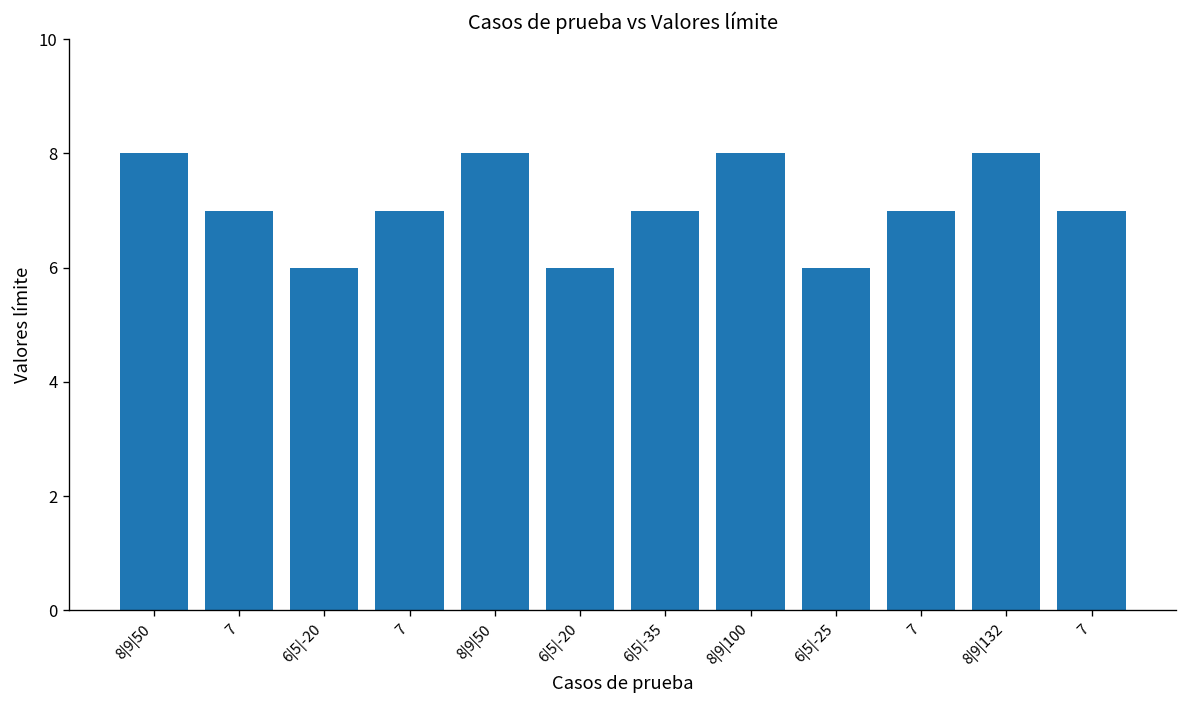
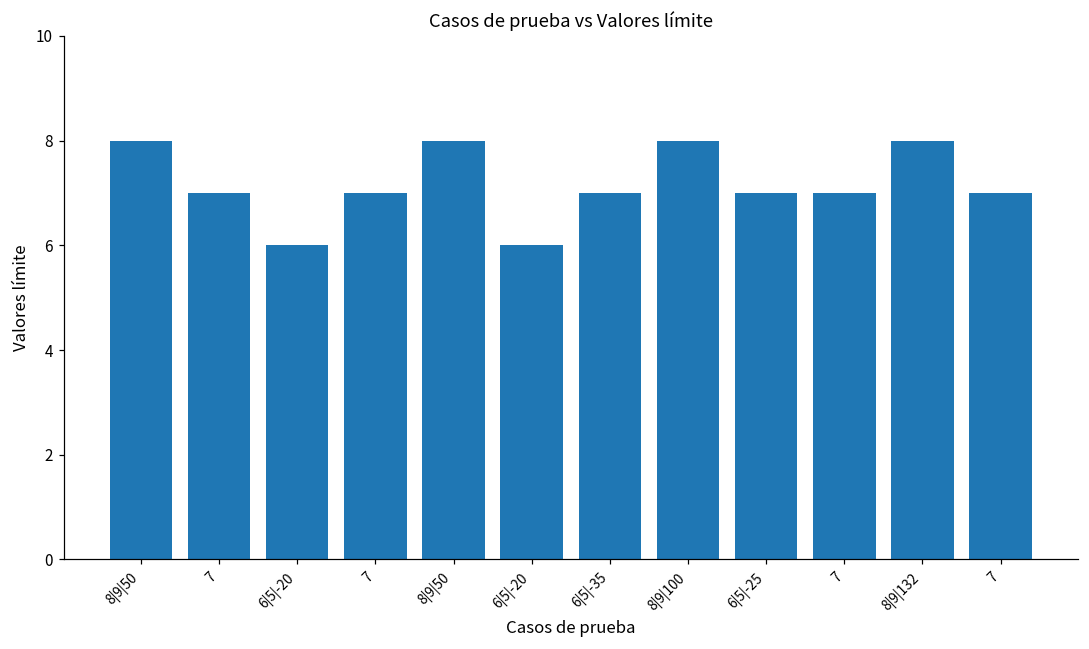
  {
    "6|5|-35": 7,
    "8|9|100": 8,
-   "6|5|-25": 6,
+   "6|5|-25": 7,
    "8|9|132": 8
  }
